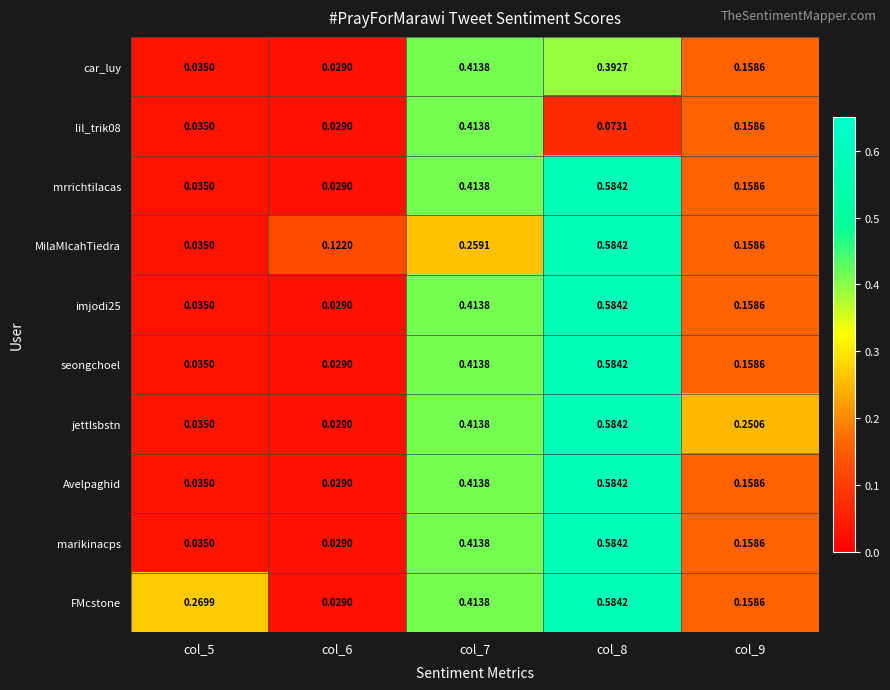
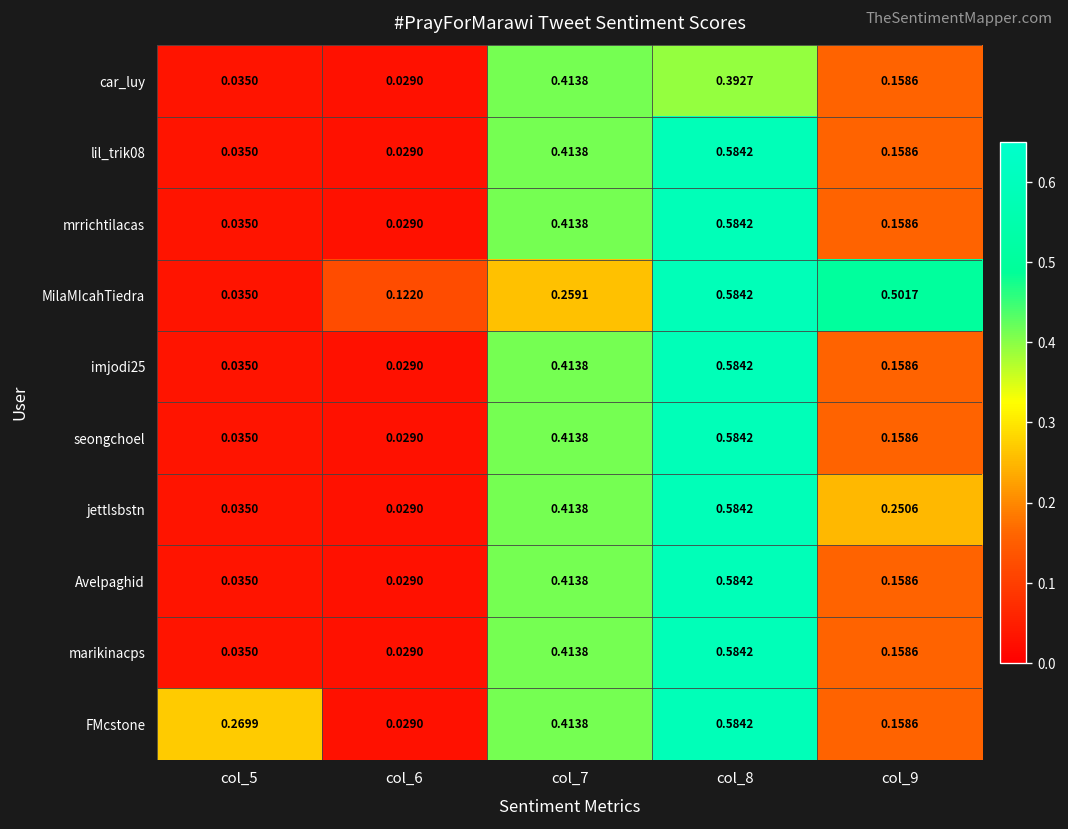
  {
    "car_luy": {
      "col_5": 0.0350,
      "col_6": 0.0290,
      "col_7": 0.4138,
      "col_8": 0.3927,
      "col_9": 0.1586
    },
    "lil_trik08": {
      "col_5": 0.0350,
      "col_6": 0.0290,
      "col_7": 0.4138,
-     "col_8": 0.0731,
+     "col_8": 0.5842,
      "col_9": 0.1586
    },
    "mrrichtilacas": {
      "col_5": 0.0350,
      "col_6": 0.0290,
      "col_7": 0.4138,
      "col_8": 0.5842,
      "col_9": 0.1586
    },
    "MilaMIcahTiedra": {
      "col_5": 0.0350,
      "col_6": 0.1220,
      "col_7": 0.2591,
      "col_8": 0.5842,
-     "col_9": 0.1586
+     "col_9": 0.5017
    },
    "imjodi25": {
      "col_5": 0.0350,
      "col_6": 0.0290,
      "col_7": 0.4138,
      "col_8": 0.5842,
      "col_9": 0.1586
    },
    "seongchoel": {
      "col_5": 0.0350,
      "col_6": 0.0290,
      "col_7": 0.4138,
      "col_8": 0.5842,
      "col_9": 0.1586
    },
    "jettlsbstn": {
      "col_5": 0.0350,
      "col_6": 0.0290,
      "col_7": 0.4138,
      "col_8": 0.5842,
      "col_9": 0.2506
    },
    "Avelpaghid": {
      "col_5": 0.0350,
      "col_6": 0.0290,
      "col_7": 0.4138,
      "col_8": 0.5842,
      "col_9": 0.1586
    },
    "marikinacps": {
      "col_5": 0.0350,
      "col_6": 0.0290,
      "col_7": 0.4138,
      "col_8": 0.5842,
      "col_9": 0.1586
    },
    "FMcstone": {
      "col_5": 0.2699,
      "col_6": 0.0290,
      "col_7": 0.4138,
      "col_8": 0.5842,
      "col_9": 0.1586
    }
  }
